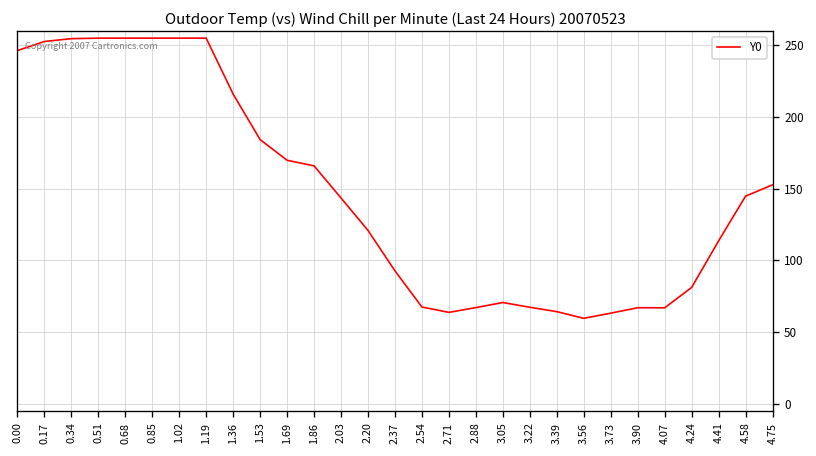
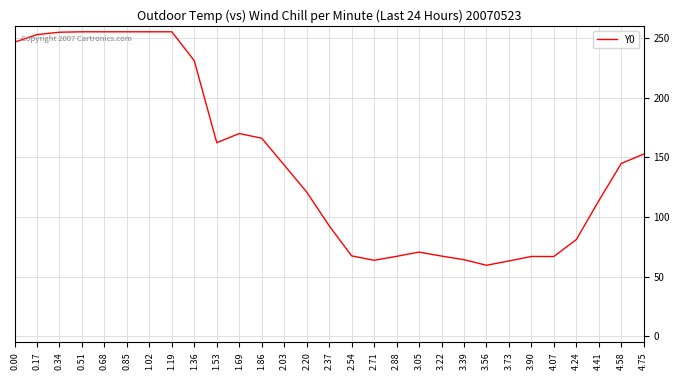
  {
    "0.00": 246,
    "0.34": 255,
    "0.51": 255,
    "0.68": 255,
    "0.85": 255,
    "1.02": 255,
    "1.19": 255,
-   "1.36": 216,
-   "1.53": 184,
+   "1.36": 231,
+   "1.53": 162,
    "1.69": 170,
    "1.86": 166,
    "2.03": 143,
    "2.20": 121,
    "2.37": 93,
    "2.54": 67,
    "2.71": 64,
    "2.88": 67,
    "3.05": 71,
    "3.22": 67,
    "3.39": 64,
    "3.56": 60,
    "3.73": 63,
    "3.90": 67,
    "4.07": 67,
    "4.24": 81,
    "4.41": 114,
    "4.58": 145,
    "4.75": 153
  }
